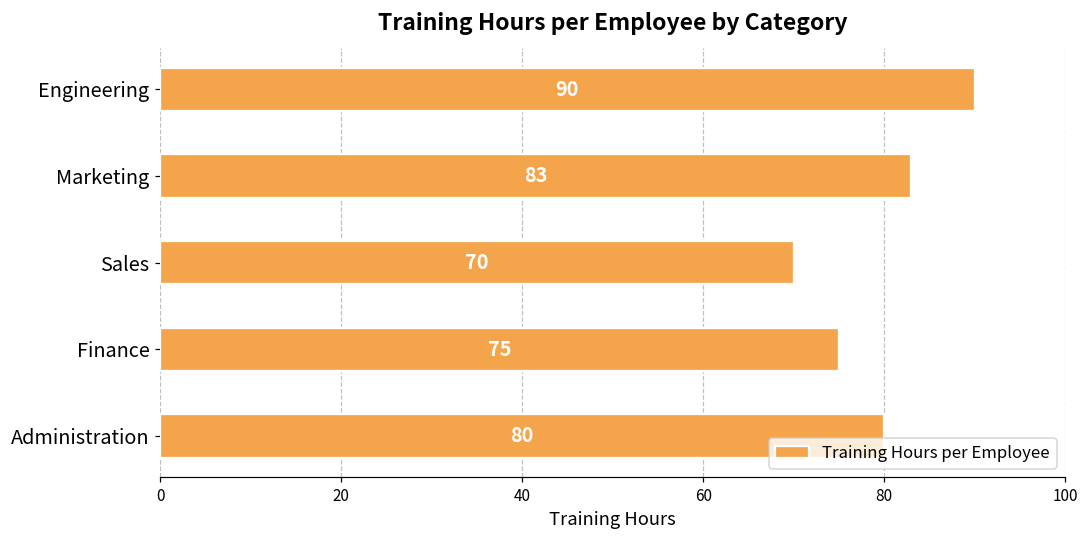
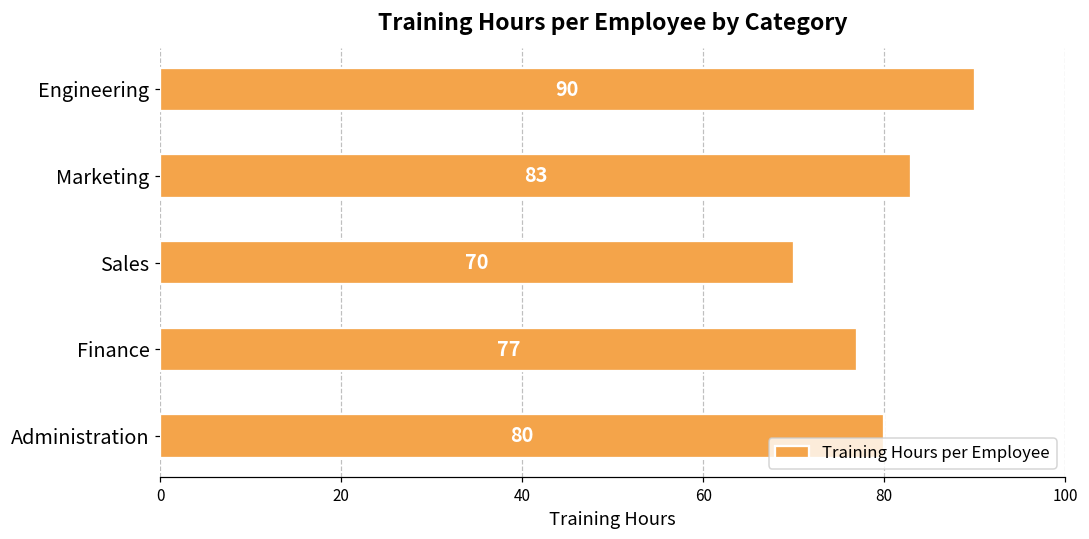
  {
    "Engineering": 90,
    "Marketing": 83,
    "Sales": 70,
-   "Finance": 75,
+   "Finance": 77,
    "Administration": 80
  }
